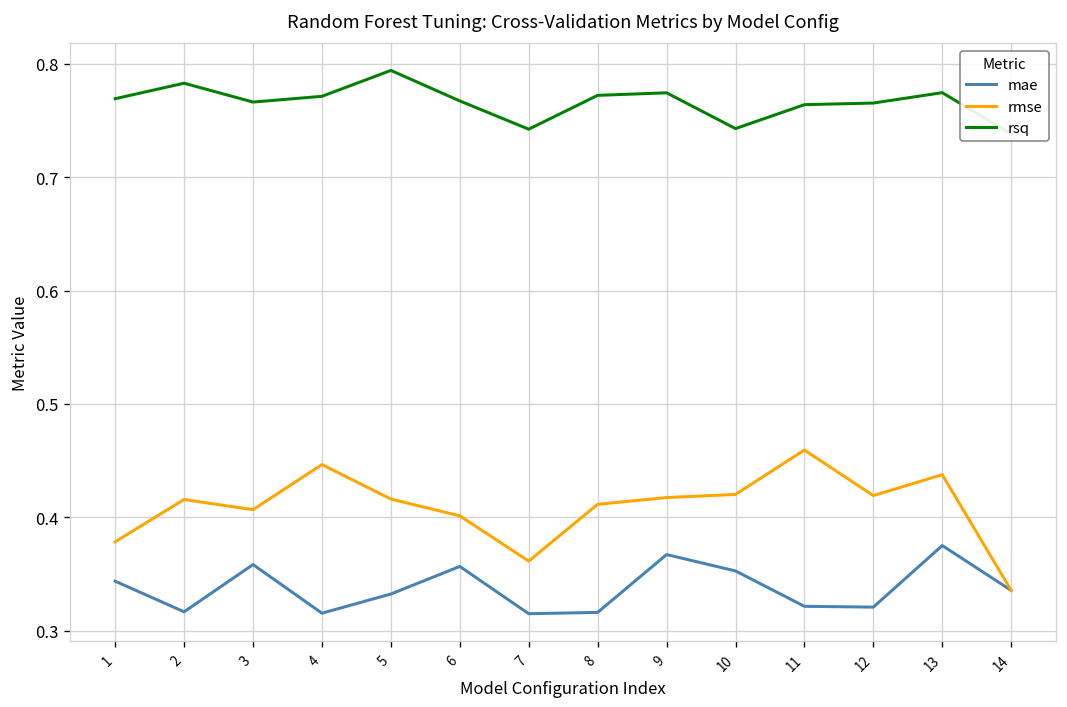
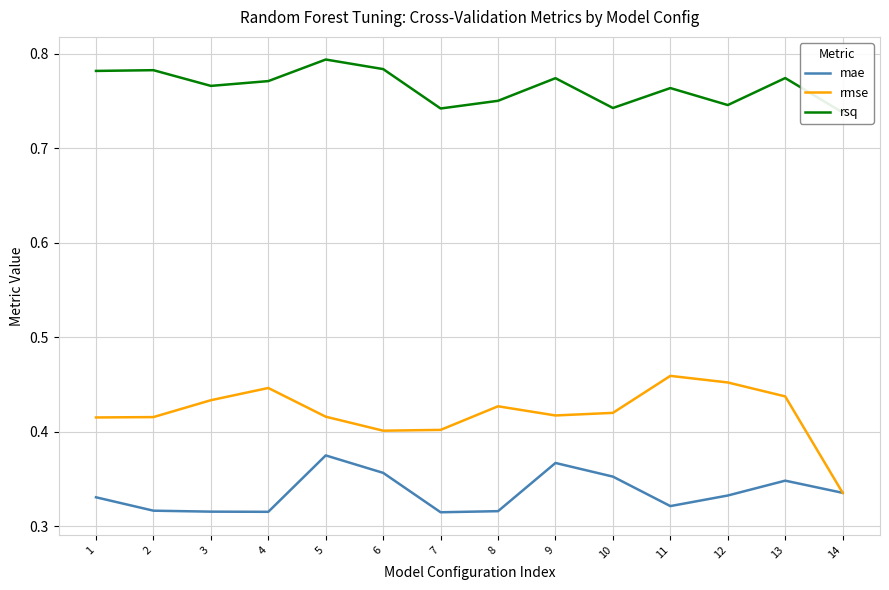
  {
    "mae": {
-     "1": 0.34,
+     "1": 0.33,
      "2": 0.32,
-     "3": 0.36,
+     "3": 0.32,
      "4": 0.32,
-     "5": 0.33,
+     "5": 0.38,
      "6": 0.36,
      "7": 0.32,
      "8": 0.32,
      "9": 0.37,
      "10": 0.35,
      "11": 0.32,
-     "12": 0.32,
-     "13": 0.38
+     "12": 0.33,
+     "13": 0.35
    },
    "rmse": {
-     "1": 0.38,
+     "1": 0.42,
      "2": 0.42,
-     "3": 0.41,
+     "3": 0.43,
      "4": 0.45,
      "5": 0.42,
      "6": 0.40,
-     "7": 0.36,
-     "8": 0.41,
+     "7": 0.40,
+     "8": 0.43,
      "9": 0.42,
      "10": 0.42,
      "11": 0.46,
-     "12": 0.42,
+     "12": 0.45,
      "13": 0.44
    },
    "rsq": {
-     "1": 0.77,
+     "1": 0.78,
      "2": 0.78,
      "3": 0.77,
      "4": 0.77,
      "5": 0.79,
-     "6": 0.77,
+     "6": 0.78,
      "7": 0.74,
-     "8": 0.77,
+     "8": 0.75,
      "9": 0.77,
      "10": 0.74,
      "11": 0.76,
-     "12": 0.77,
+     "12": 0.75,
      "13": 0.77
    }
  }
